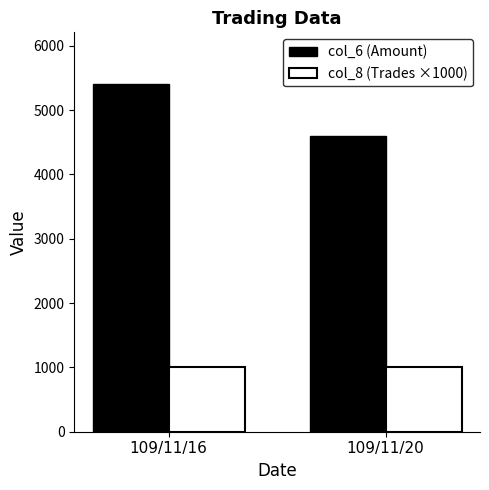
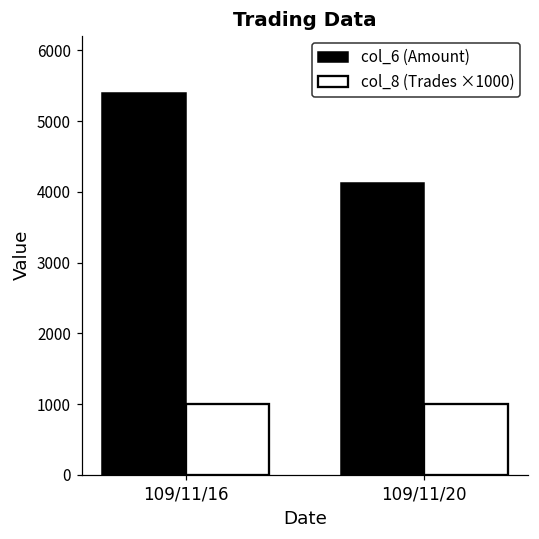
  {
    "col_6 (Amount)": {
      "109/11/16": 5400,
-     "109/11/20": 4600
+     "109/11/20": 4100
    },
    "col_8 (Trades ×1000)": {
      "109/11/16": 1000,
      "109/11/20": 1000
    }
  }
